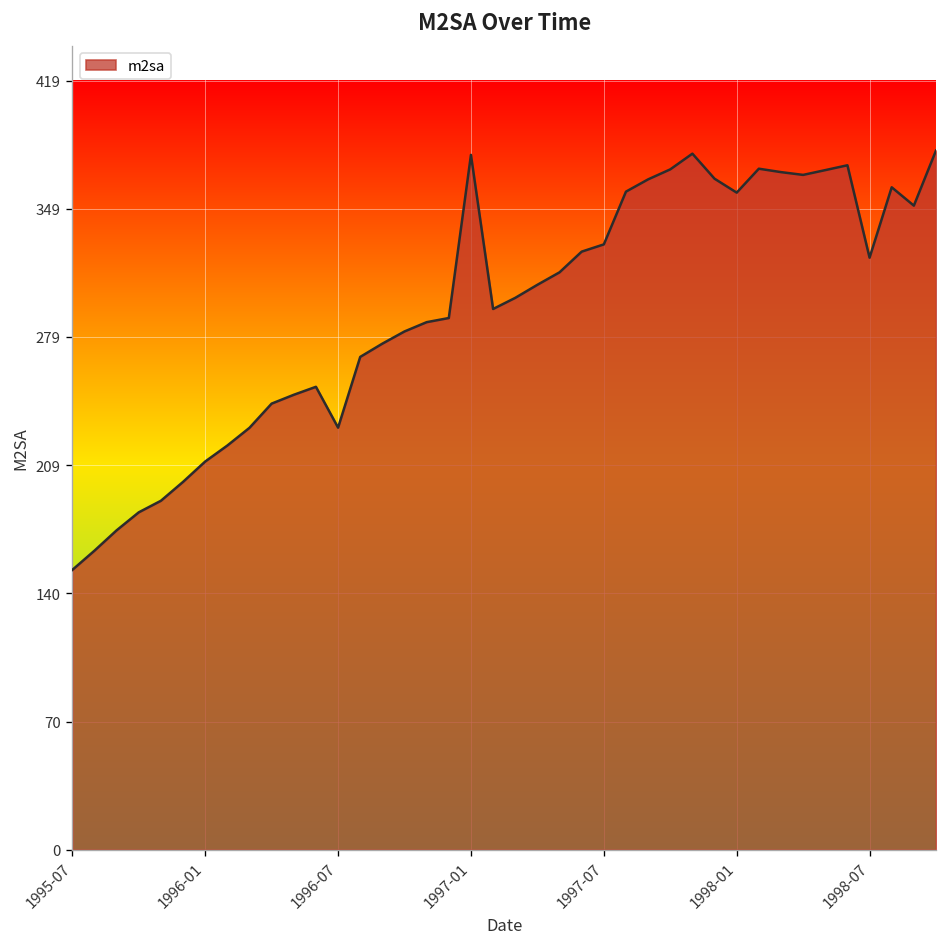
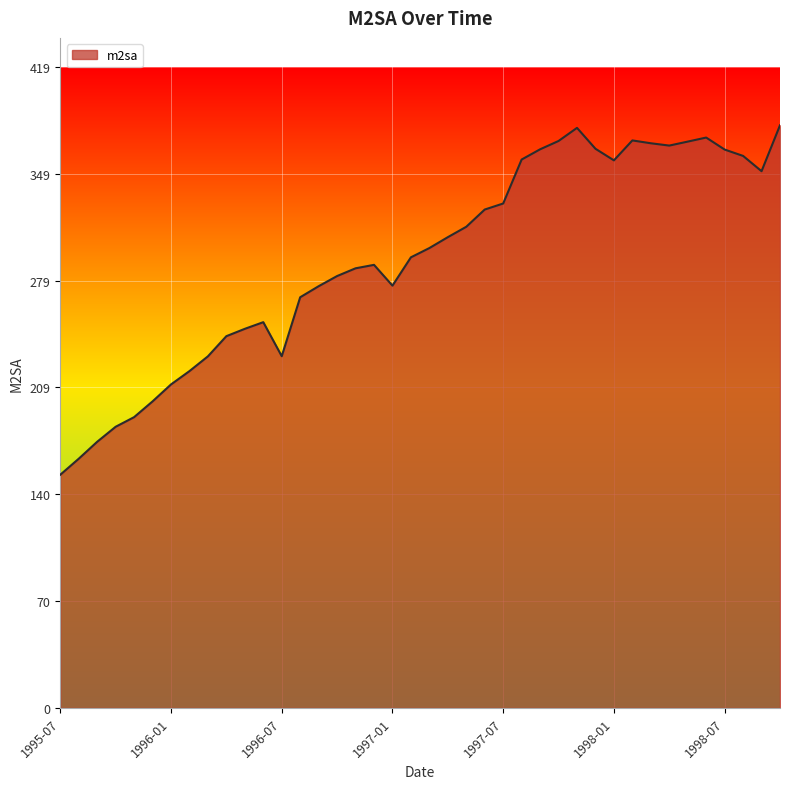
  {
    "1995-07": 152,
    "1996-01": 211,
    "1996-07": 230,
-   "1997-01": 379,
+   "1997-01": 276,
    "1997-07": 330,
    "1998-01": 358,
-   "1998-07": 323
+   "1998-07": 365
  }
